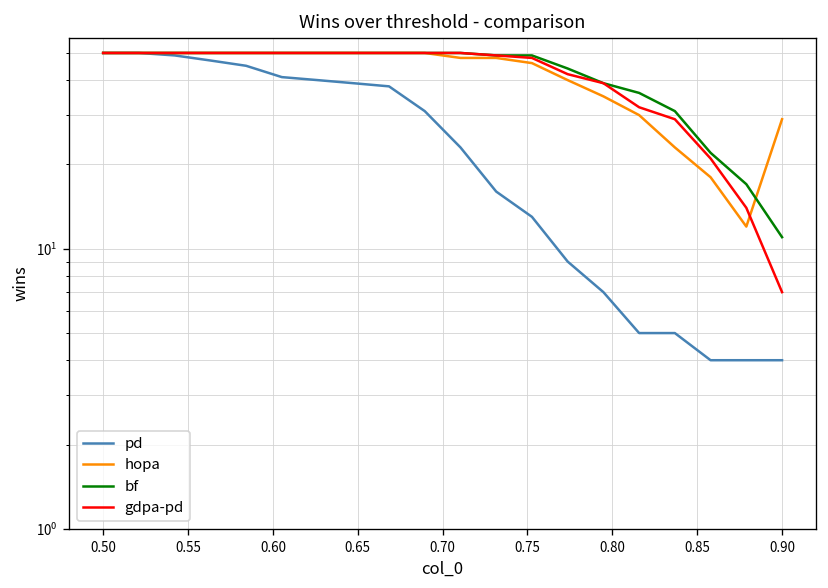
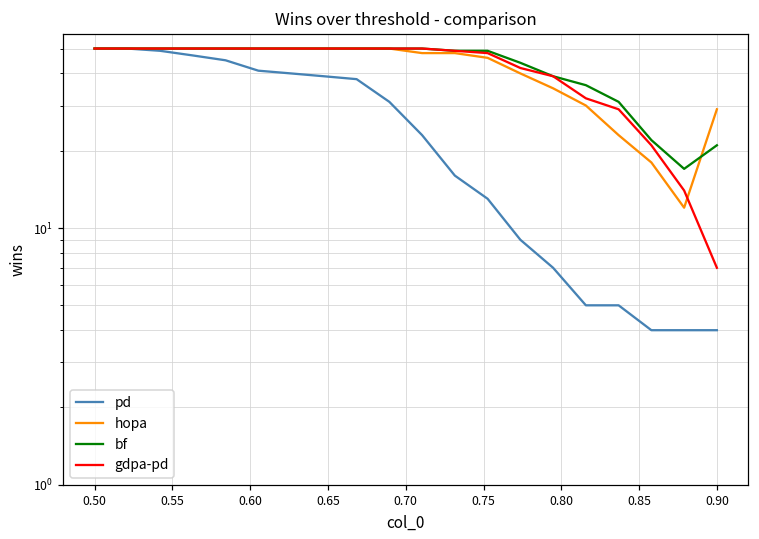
  {
    "pd": {
      "0.90": 4
    },
    "hopa": {
      "0.90": 29
    },
    "bf": {
-     "0.90": 11
+     "0.90": 21
    },
    "gdpa-pd": {
      "0.90": 7
    }
  }
